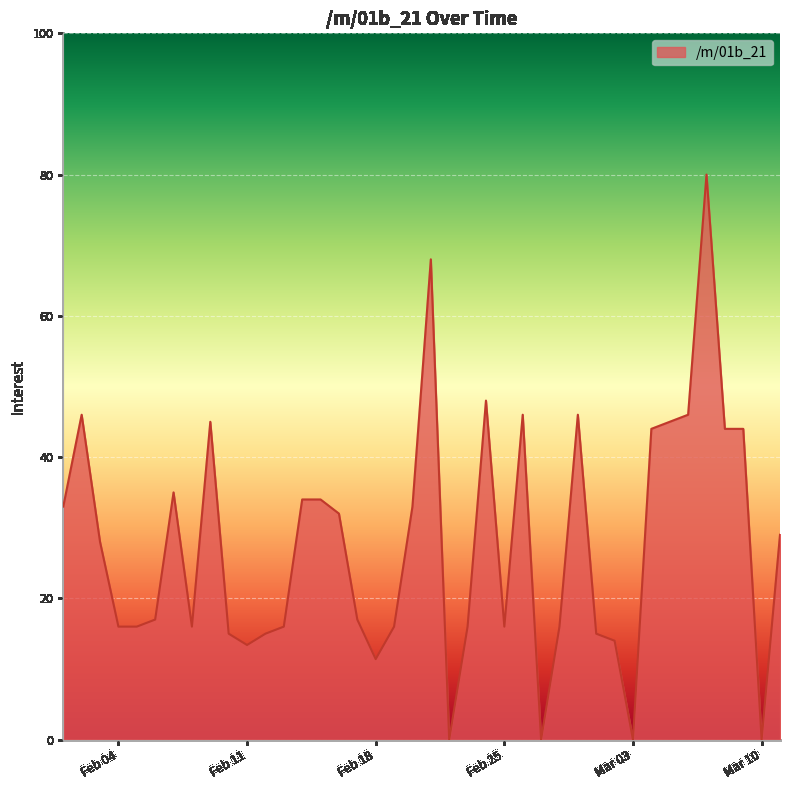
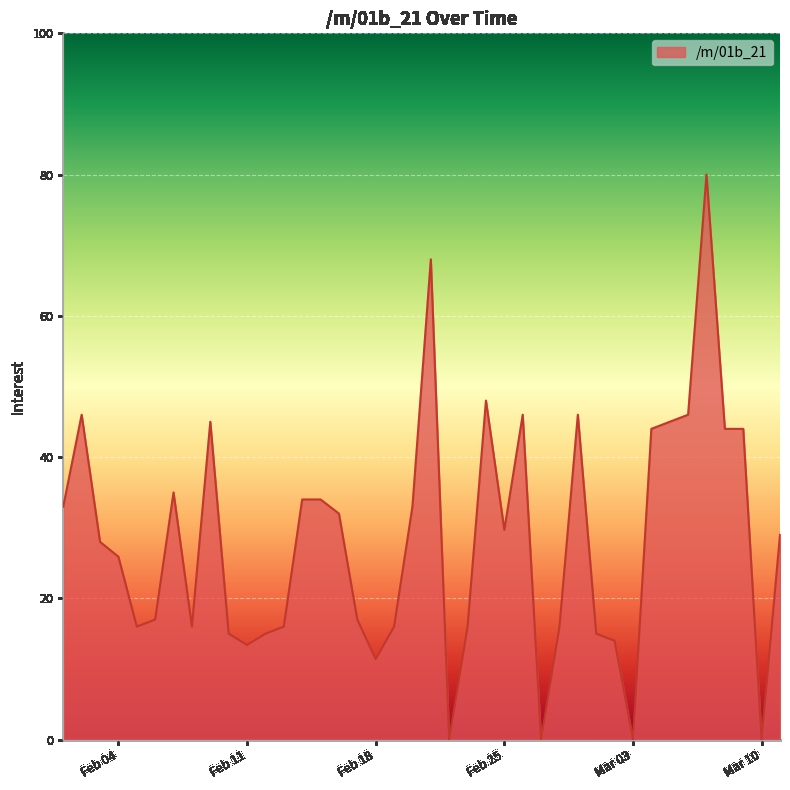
  {
-   "Feb 04": 16,
+   "Feb 04": 26,
    "Feb 11": 13,
    "Feb 18": 11,
-   "Feb 25": 16,
+   "Feb 25": 30,
    "Mar 03": 0,
    "Mar 10": 0
  }
